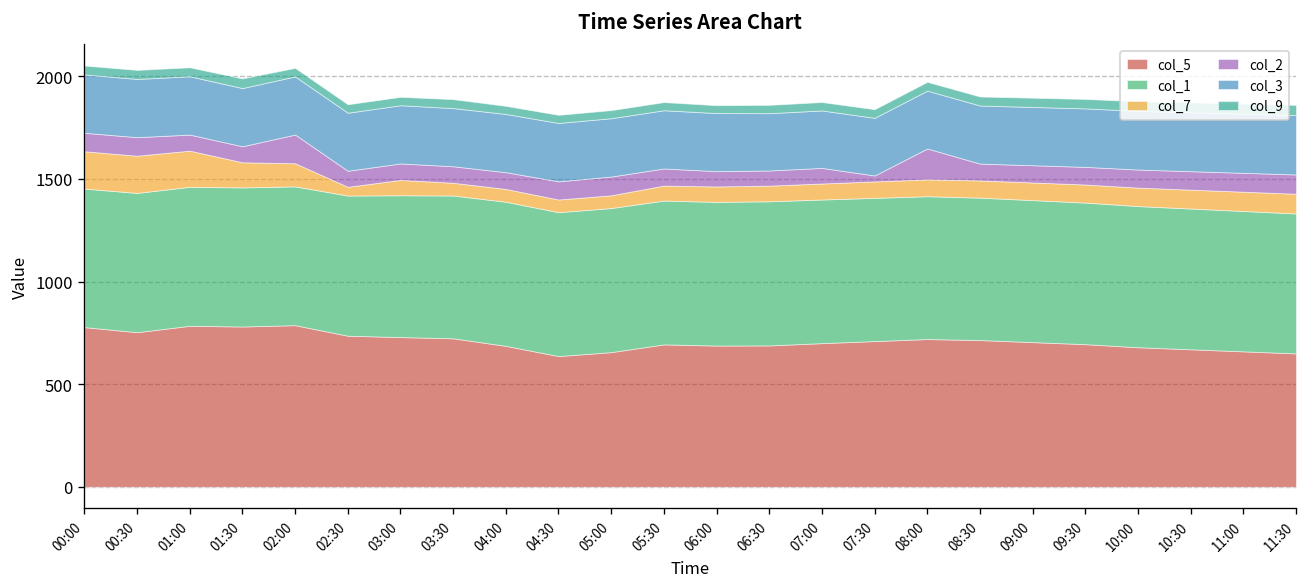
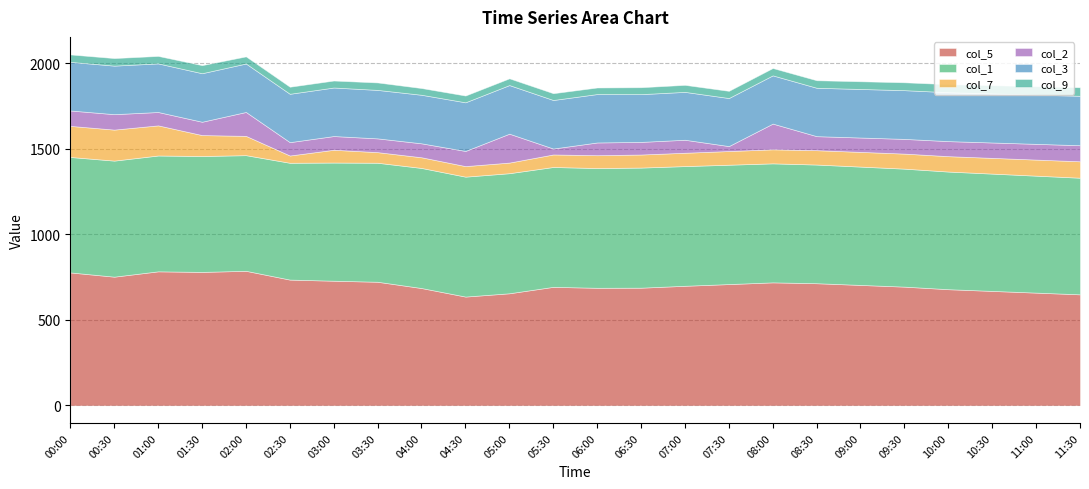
  {
    "col_5": {
      "00:00": 780,
      "00:30": 750,
      "01:00": 780,
      "01:30": 780,
      "02:00": 790,
      "02:30": 740,
      "03:00": 730,
      "03:30": 720,
      "04:00": 690,
      "04:30": 640,
      "05:00": 660,
      "05:30": 690,
      "06:00": 690,
      "06:30": 690,
      "07:00": 700,
      "07:30": 710,
      "08:00": 720,
      "08:30": 720,
      "09:00": 710,
      "09:30": 700,
      "10:00": 680,
      "10:30": 670,
      "11:00": 660,
      "11:30": 650
    },
    "col_7": {
      "00:00": 180,
      "00:30": 180,
      "01:00": 180,
      "01:30": 120,
      "02:00": 110,
      "02:30": 40,
      "03:00": 70,
      "03:30": 60,
      "04:00": 60,
      "04:30": 60,
      "05:00": 60,
      "05:30": 70,
      "06:00": 80,
      "06:30": 80,
      "07:00": 80,
      "07:30": 80,
      "08:00": 80,
      "08:30": 80,
      "09:00": 90,
      "09:30": 90,
      "10:00": 90,
      "10:30": 90,
      "11:00": 90,
      "11:30": 100
    },
    "col_2": {
      "00:00": 90,
      "00:30": 90,
      "01:00": 80,
      "01:30": 80,
      "02:00": 140,
      "02:30": 80,
      "03:00": 80,
      "03:30": 80,
      "04:00": 80,
      "04:30": 90,
-     "05:00": 90,
-     "05:30": 80,
+     "05:00": 170,
+     "05:30": 30,
      "06:00": 70,
      "06:30": 70,
      "07:00": 80,
      "07:30": 30,
      "08:00": 150,
      "08:30": 80,
      "09:00": 80,
      "09:30": 90,
      "10:00": 90,
      "10:30": 90,
      "11:00": 90,
      "11:30": 90
    }
  }
